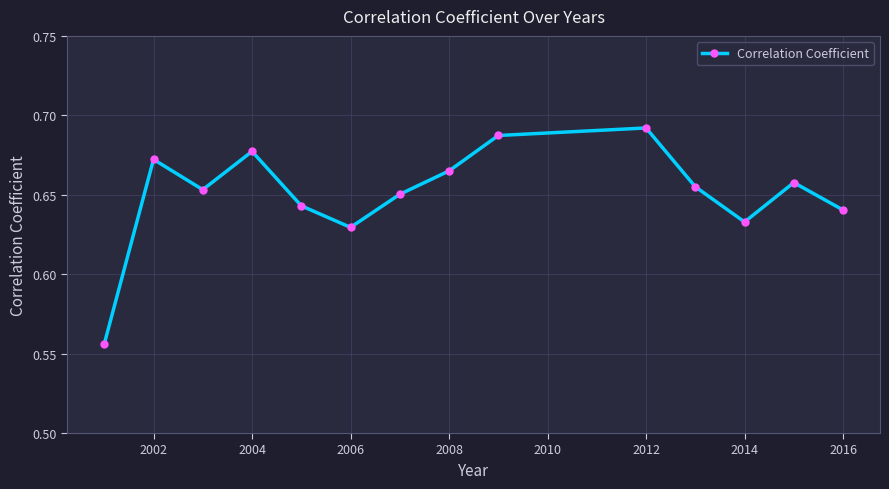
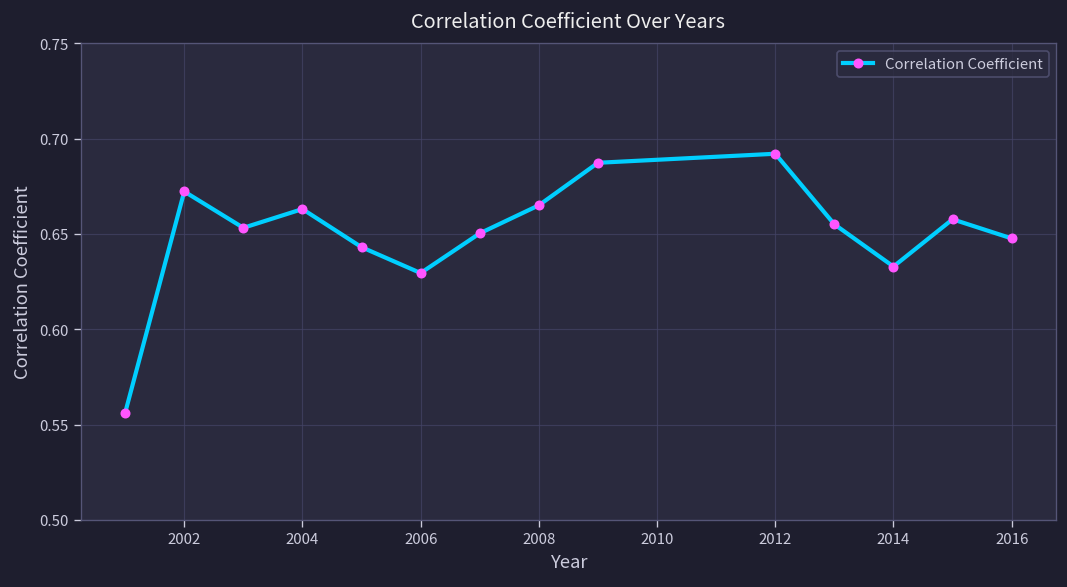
  {
    "2002": 0.672,
-   "2004": 0.677,
+   "2004": 0.663,
    "2006": 0.629,
    "2008": 0.665,
    "2012": 0.692,
    "2014": 0.633,
-   "2016": 0.640
+   "2016": 0.648
  }
